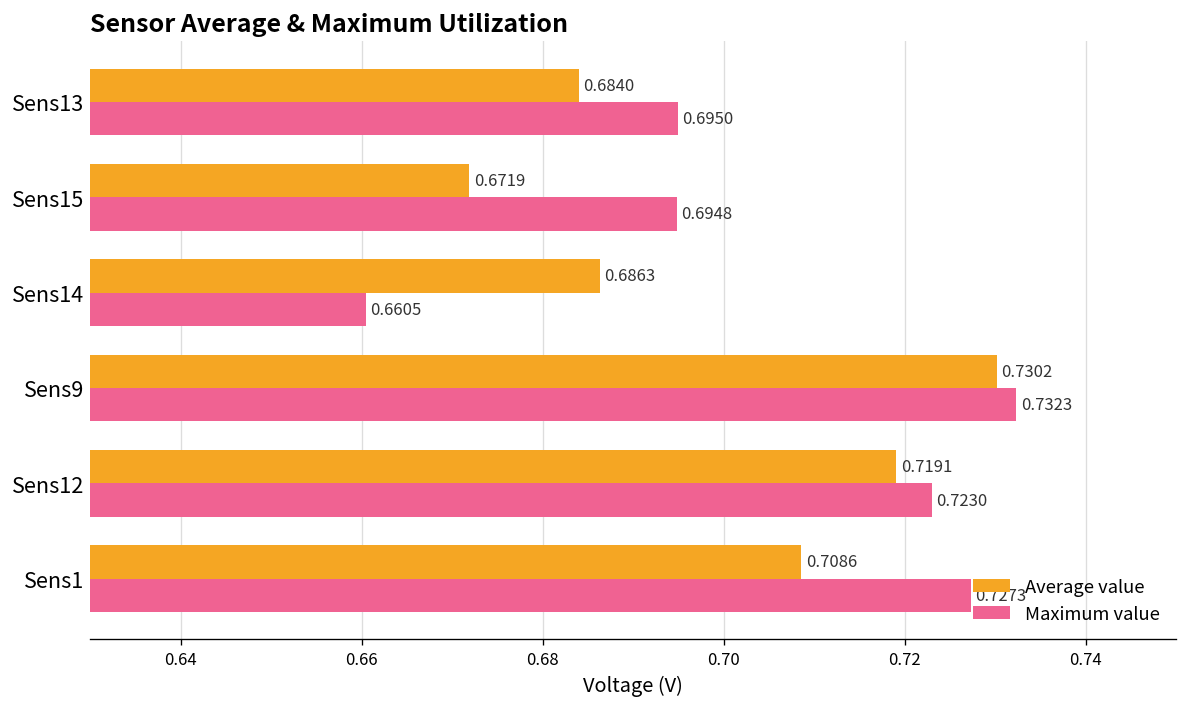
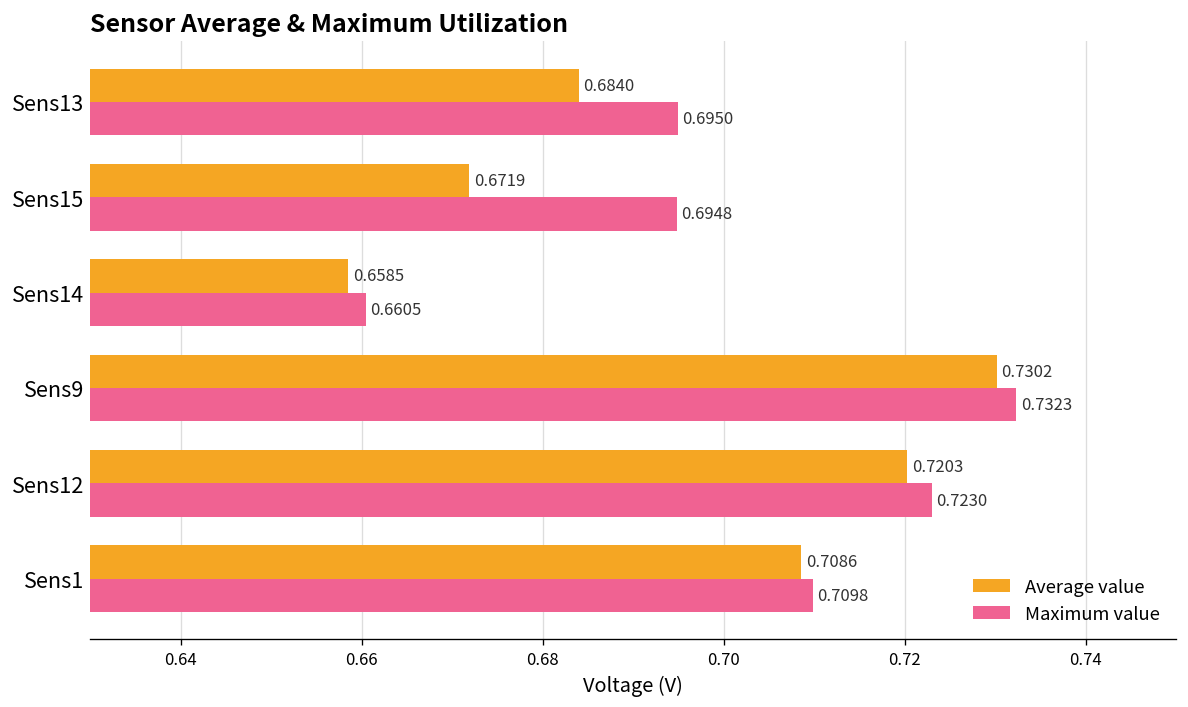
  {
    "Average value": {
      "Sens13": 0.6840,
      "Sens15": 0.6719,
-     "Sens14": 0.6863,
+     "Sens14": 0.6585,
      "Sens9": 0.7302,
-     "Sens12": 0.7191,
+     "Sens12": 0.7203,
      "Sens1": 0.7086
    },
    "Maximum value": {
      "Sens13": 0.6950,
      "Sens15": 0.6948,
      "Sens14": 0.6605,
      "Sens9": 0.7323,
      "Sens12": 0.7230,
-     "Sens1": 0.7273
+     "Sens1": 0.7098
    }
  }
